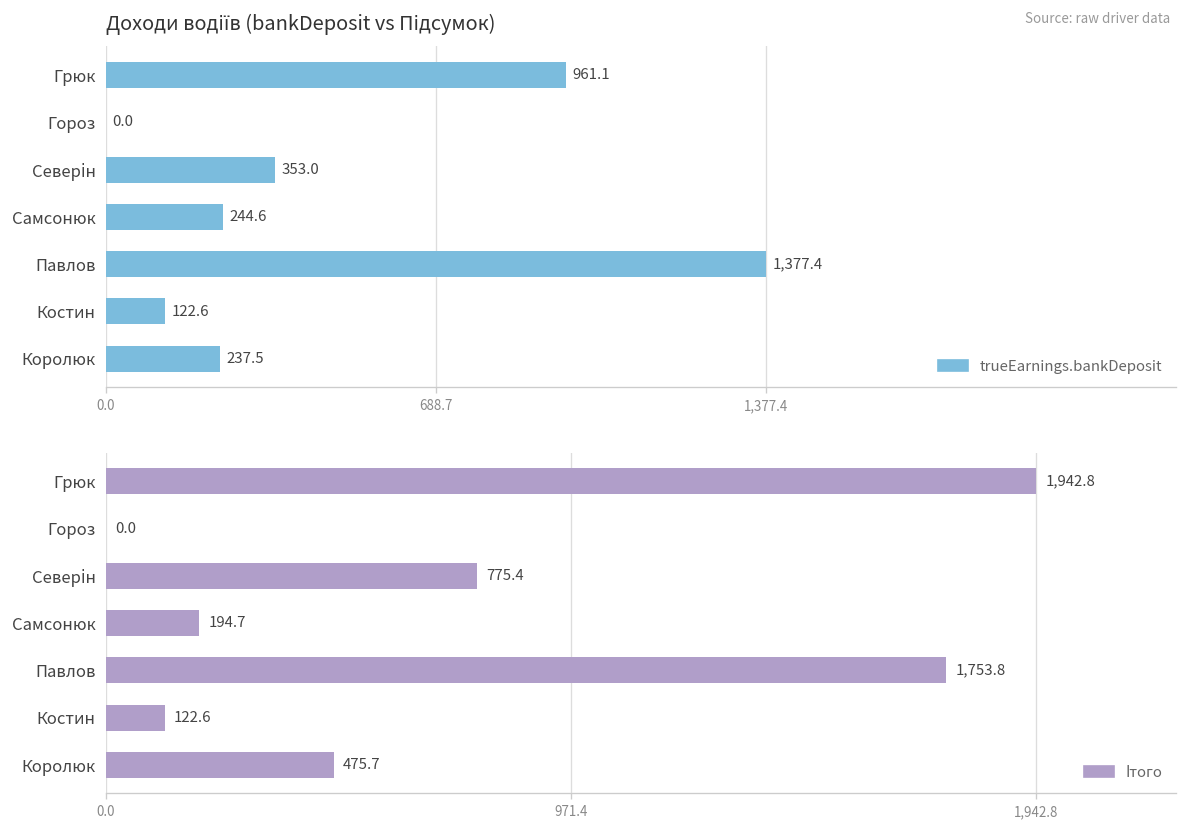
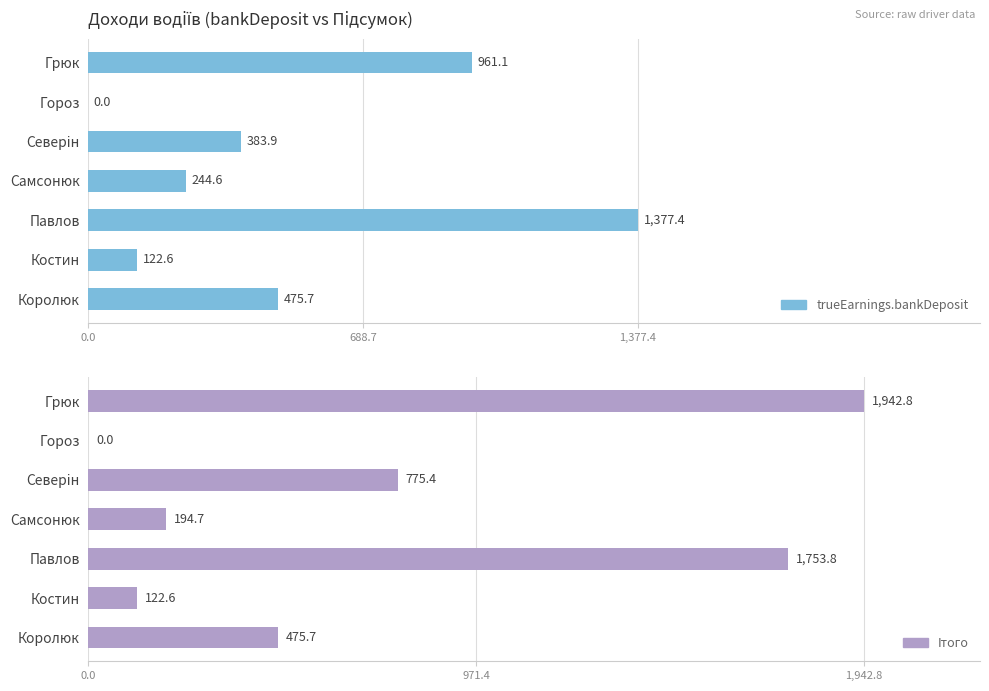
  {
    "Доходи водіїв (bankDeposit vs Підсумок)": {
      "Грюк": "961.1",
      "Гороз": "0.0",
-     "Северін": "353.0",
+     "Северін": "383.9",
      "Самсонюк": "244.6",
      "Павлов": "1,377.4",
      "Костин": "122.6",
-     "Королюк": "237.5"
+     "Королюк": "475.7"
    }
  }
